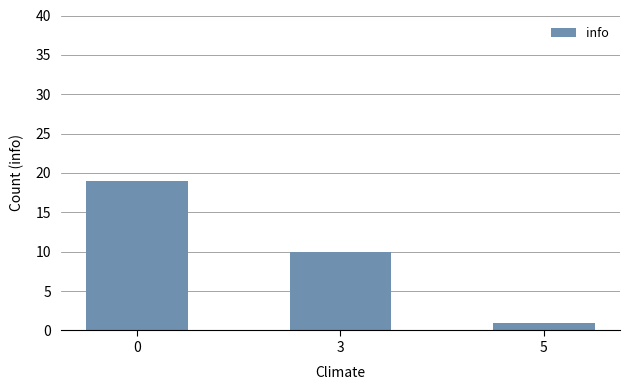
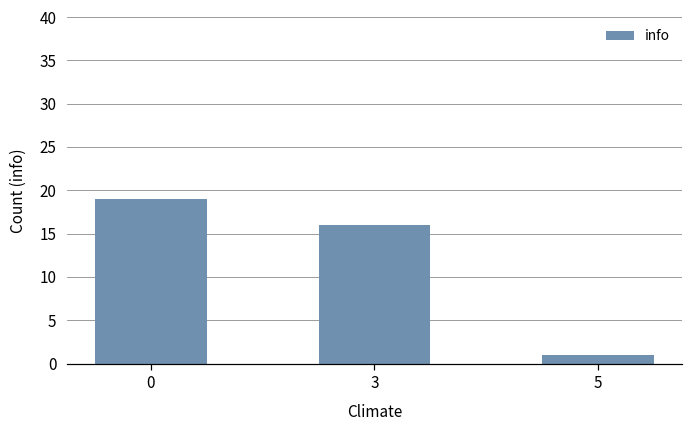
  {
    "0": 19,
-   "3": 10,
+   "3": 16,
    "5": 1
  }
